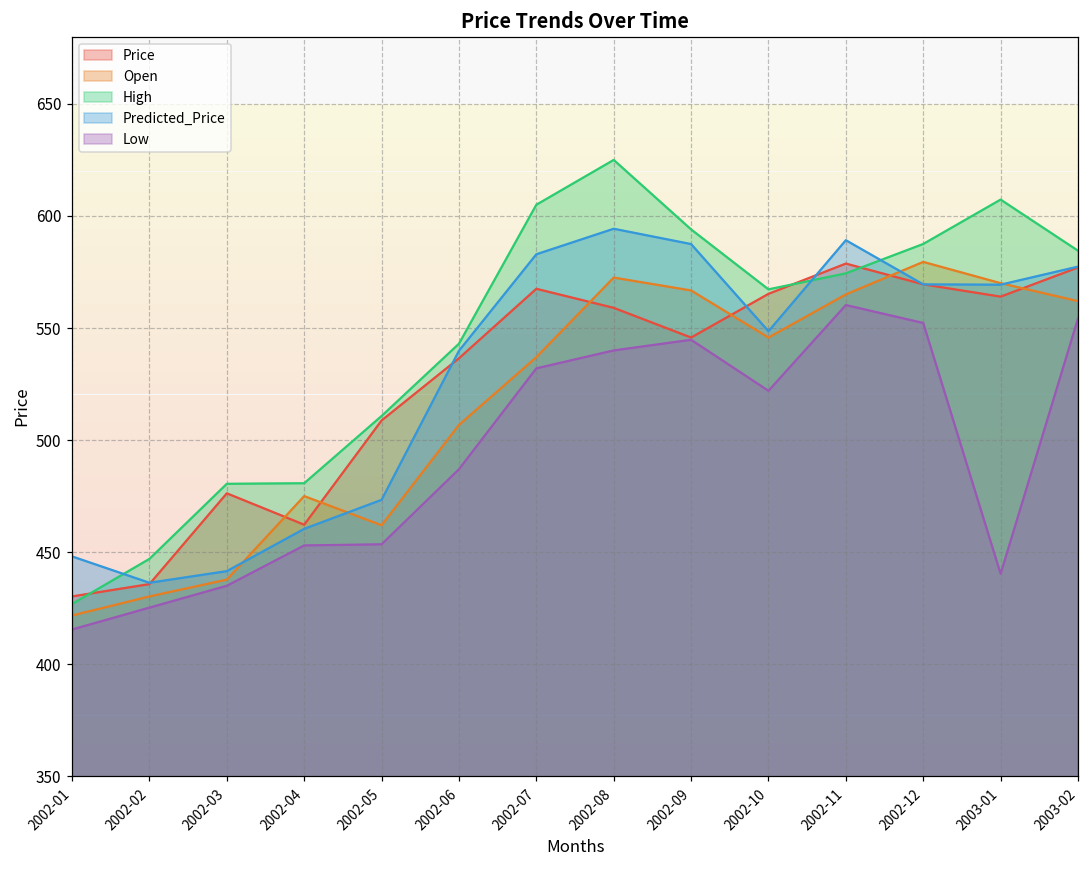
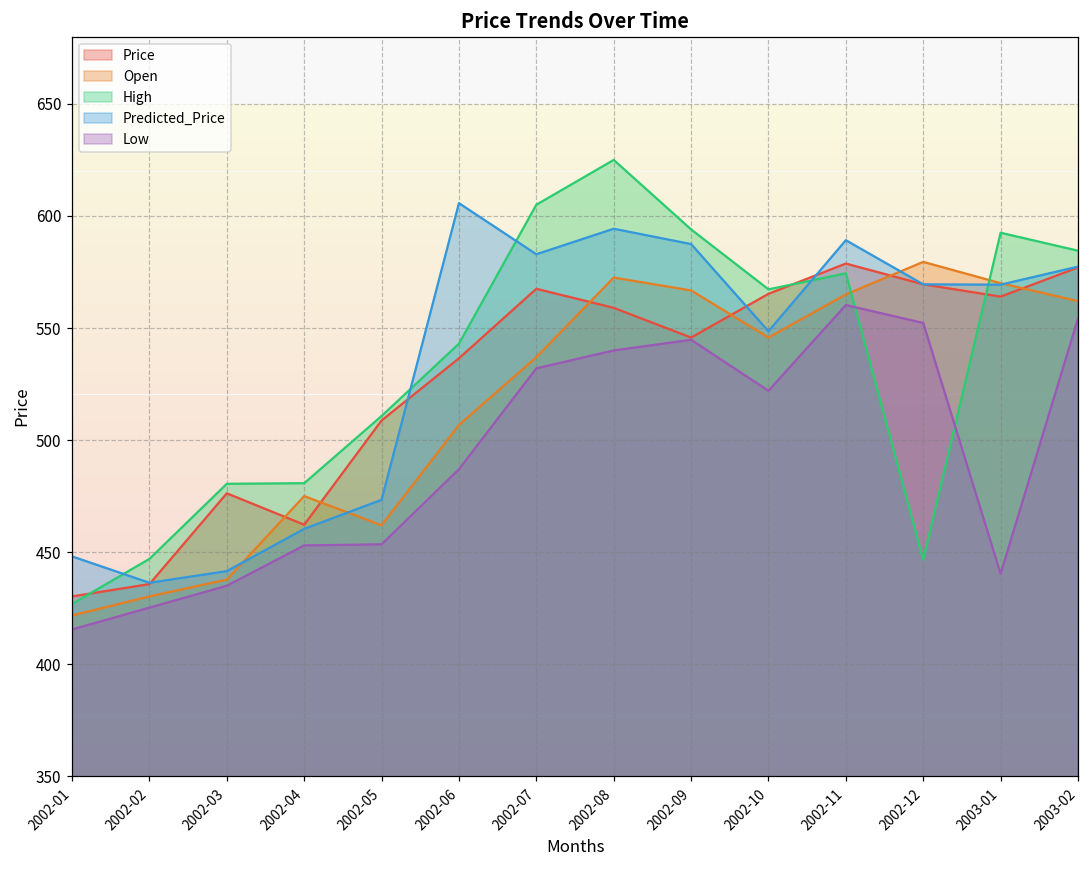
  {
    "High": {
      "2002-01": 427,
      "2002-02": 447,
      "2002-03": 481,
      "2002-04": 481,
      "2002-05": 511,
      "2002-06": 543,
      "2002-07": 605,
      "2002-08": 625,
      "2002-09": 594,
      "2002-10": 567,
      "2002-11": 574,
-     "2002-12": 588,
-     "2003-01": 607,
+     "2002-12": 447,
+     "2003-01": 593,
      "2003-02": 585
    },
    "Predicted_Price": {
      "2002-01": 448,
      "2002-03": 442,
      "2002-04": 460,
      "2002-05": 473,
-     "2002-06": 540,
+     "2002-06": 606,
      "2002-07": 583,
      "2002-08": 594,
      "2002-09": 587,
      "2002-10": 549,
      "2002-11": 589
    },
    "Low": {
      "2002-01": 416,
      "2002-02": 425,
      "2002-03": 435,
      "2002-04": 453,
      "2002-05": 454,
      "2002-06": 487,
      "2002-07": 532,
      "2002-08": 540,
      "2002-10": 522,
      "2002-11": 560,
      "2002-12": 552,
      "2003-01": 440,
      "2003-02": 554
    }
  }
